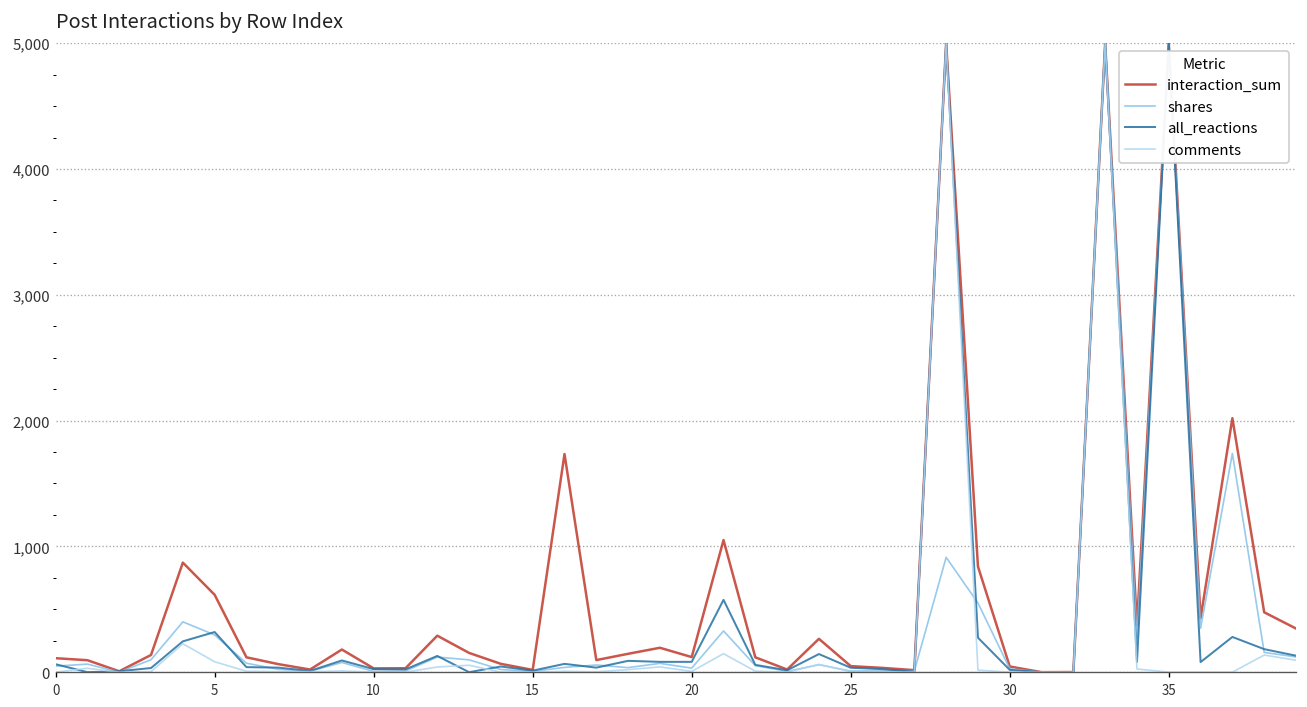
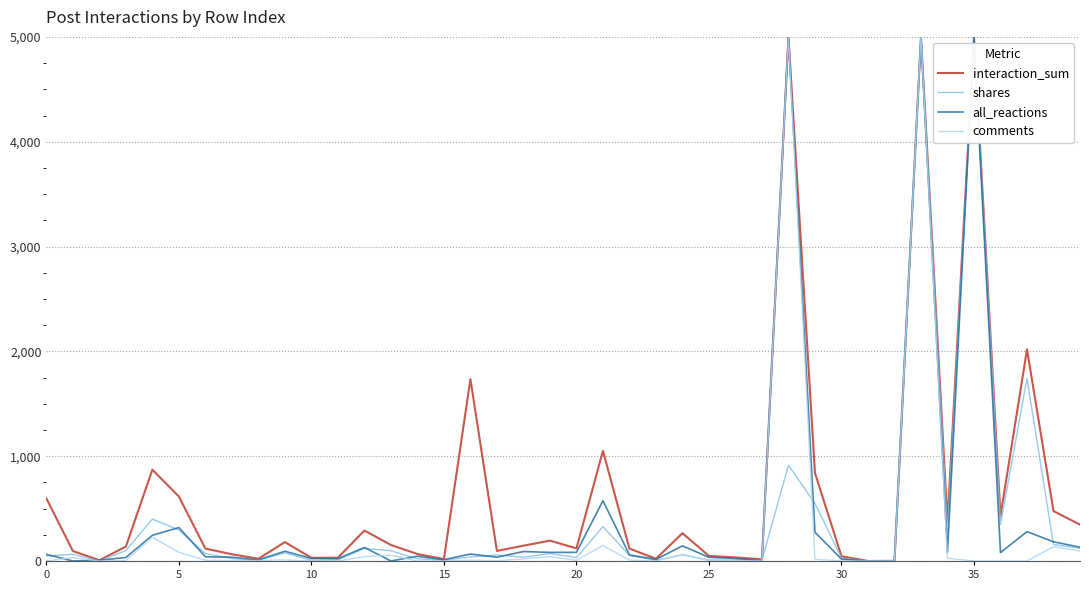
  {
    "interaction_sum": {
-     "0": 110,
+     "0": 600,
      "5": 620,
      "20": 120
    },
    "all_reactions": {
      "20": 80
    }
  }
